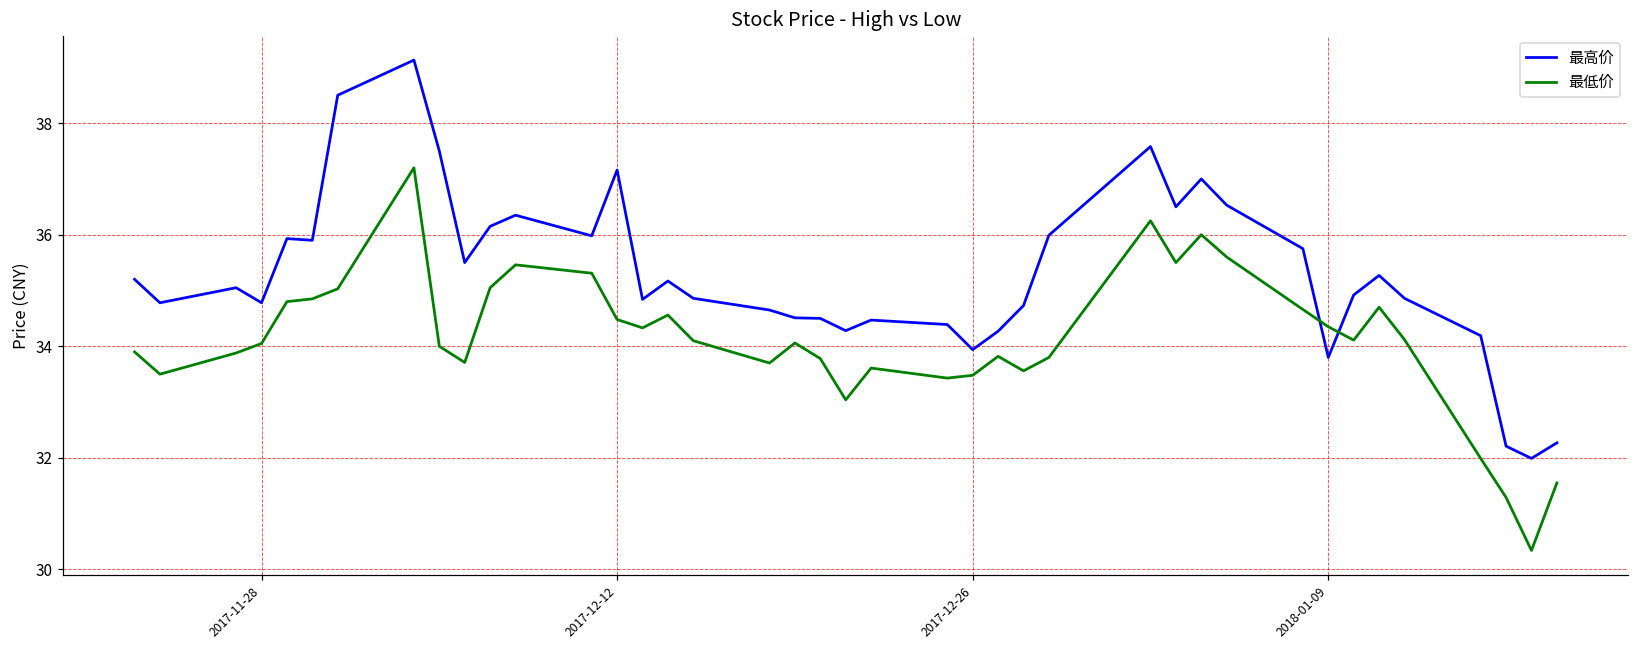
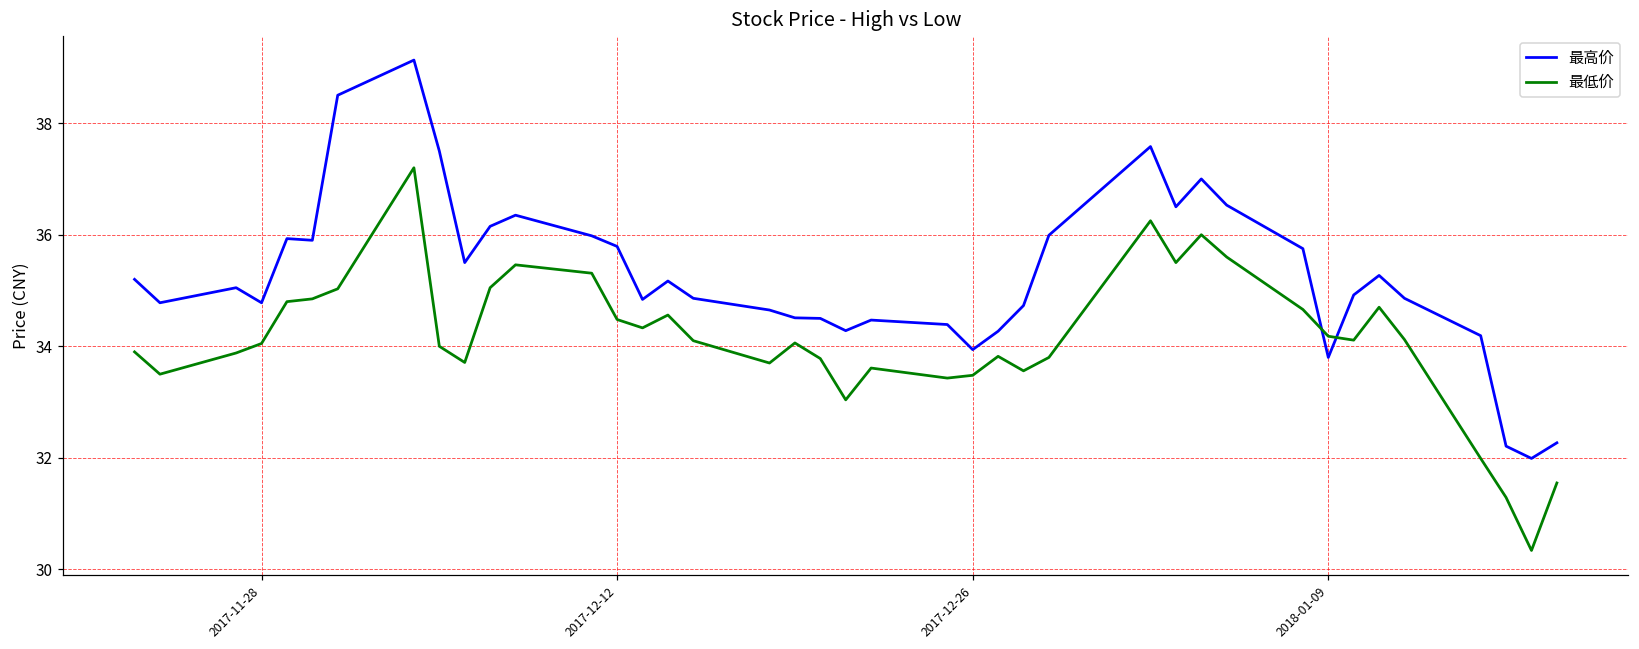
  {
    "最高价": {
      "2017-11-28": 34.8,
-     "2017-12-12": 37.2,
+     "2017-12-12": 35.8,
      "2017-12-26": 33.9,
      "2018-01-09": 33.8
    },
    "最低价": {
      "2017-11-28": 34.1,
      "2017-12-12": 34.5,
      "2017-12-26": 33.5,
-     "2018-01-09": 34.4
+     "2018-01-09": 34.2
    }
  }
